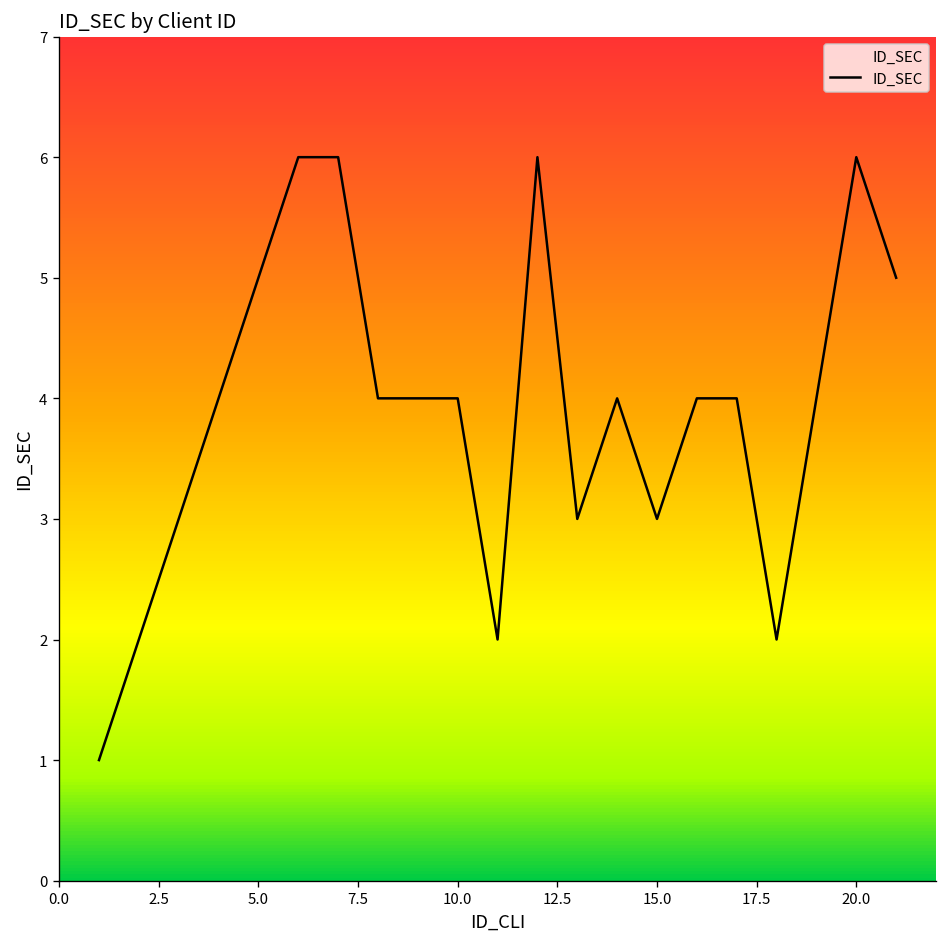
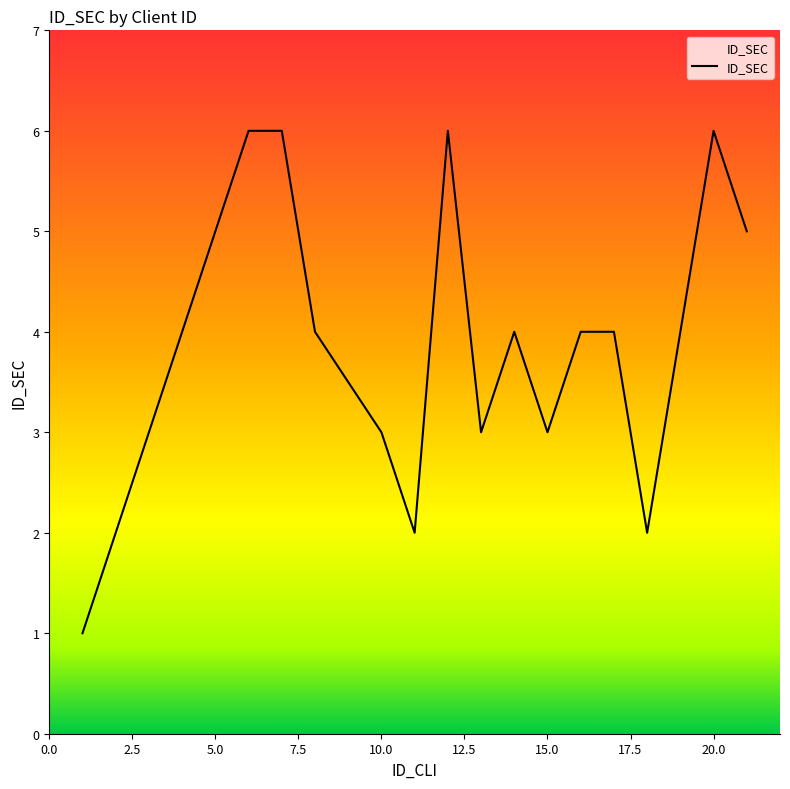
  {
    "5.0": 5,
-   "10.0": 4,
+   "10.0": 3,
    "15.0": 3,
    "20.0": 6
  }
